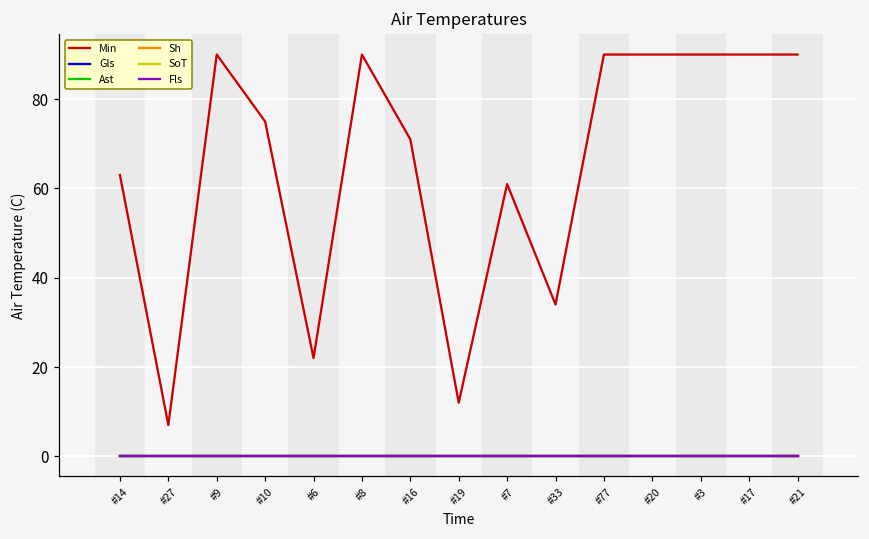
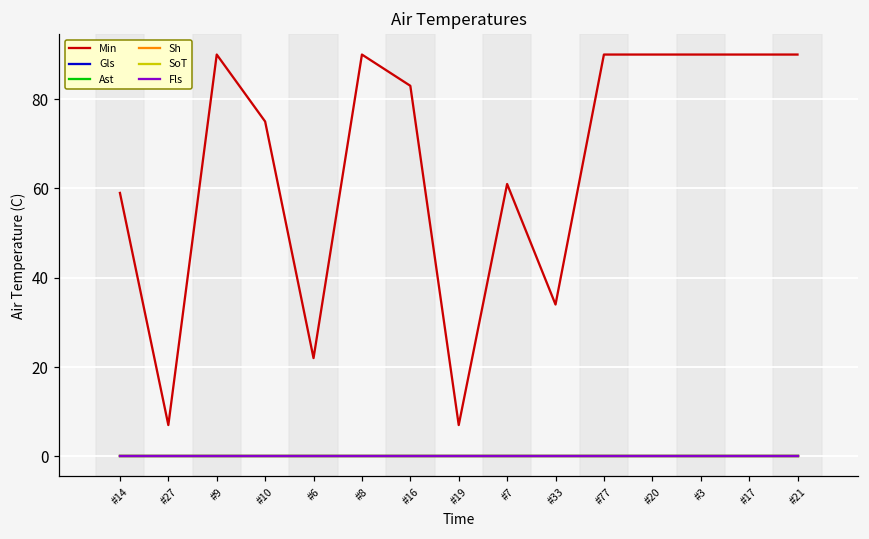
  {
    "Min": {
-     "#14": 63,
+     "#14": 59,
      "#27": 7,
      "#9": 90,
      "#10": 75,
      "#6": 22,
      "#8": 90,
-     "#16": 71,
-     "#19": 12,
+     "#16": 83,
+     "#19": 7,
      "#7": 61,
      "#33": 34,
      "#77": 90,
      "#20": 90,
      "#3": 90,
      "#17": 90,
      "#21": 90
    },
    "Fls": {
      "#14": 0,
      "#27": 0,
      "#9": 0,
      "#10": 0,
      "#6": 0,
      "#8": 0,
      "#16": 0,
      "#19": 0,
      "#7": 0,
      "#33": 0,
      "#77": 0,
      "#20": 0,
      "#3": 0,
      "#17": 0,
      "#21": 0
    }
  }
